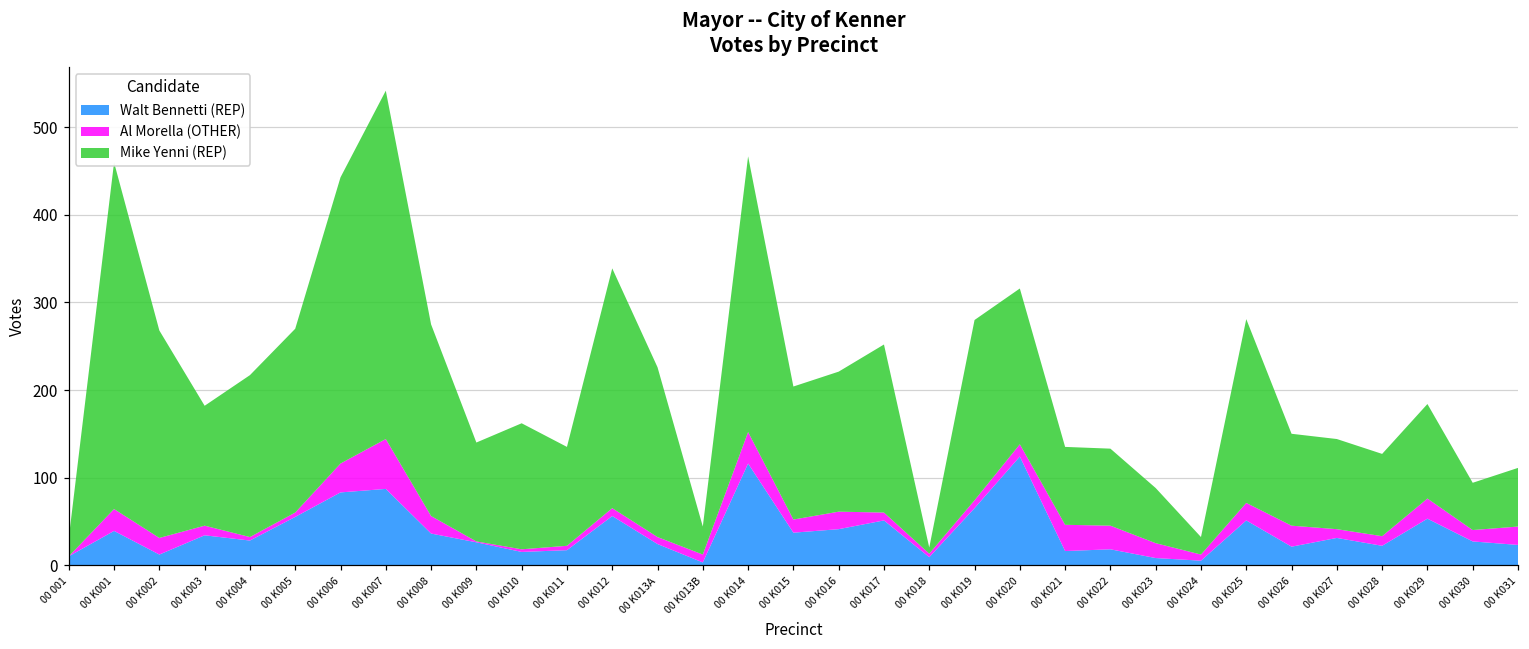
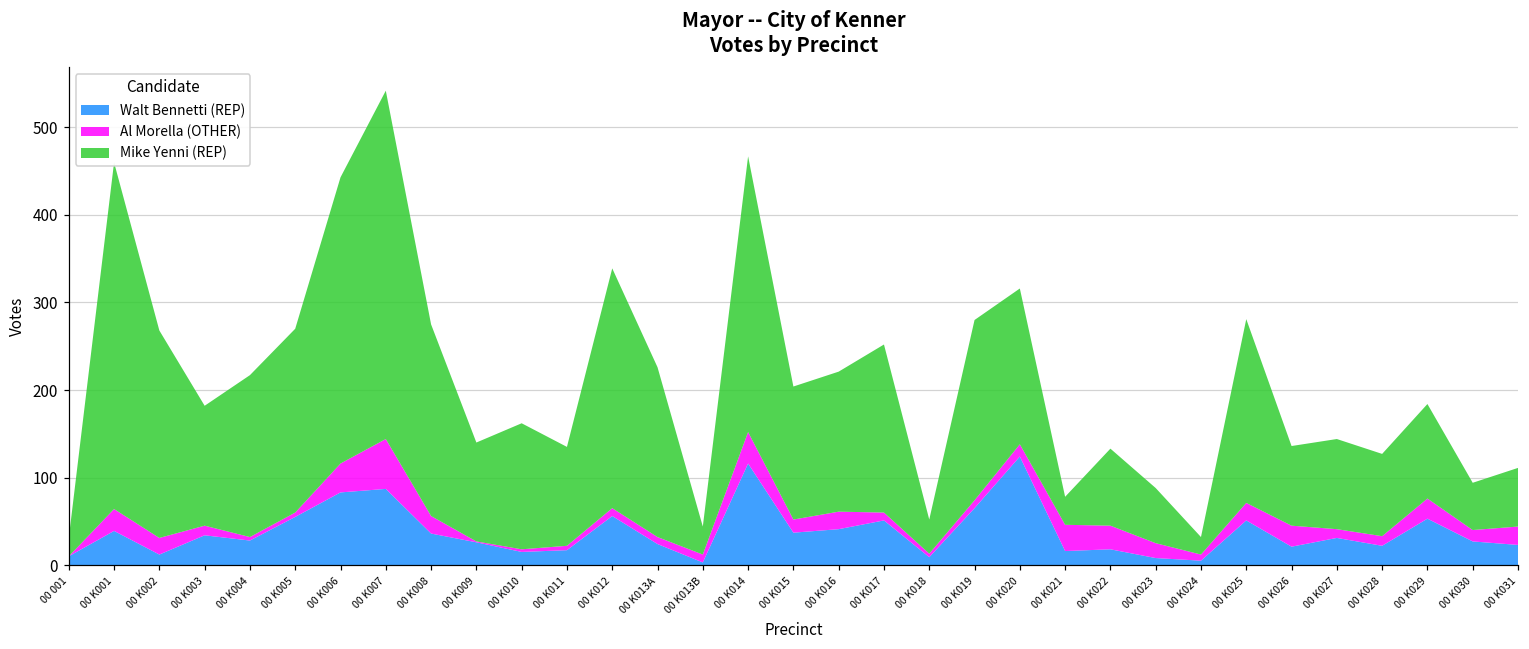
  {
    "Walt Bennetti (REP)": {
      "00 K001": 40,
      "00 K002": 10,
      "00 K003": 30,
      "00 K004": 30,
      "00 K005": 60,
      "00 K006": 80,
      "00 K007": 90,
      "00 K008": 40,
      "00 K011": 20,
      "00 K012": 60,
      "00 K013A": 20,
      "00 K014": 120,
      "00 K015": 40,
      "00 K016": 40,
      "00 K017": 50,
      "00 K018": 10,
      "00 K019": 70,
      "00 K020": 120,
      "00 K021": 20,
      "00 K022": 20,
      "00 K023": 10,
      "00 K024": 10,
      "00 K025": 50,
      "00 K026": 20,
      "00 K027": 30,
      "00 K028": 20,
      "00 K029": 50,
      "00 K030": 30,
      "00 K031": 20
    },
    "Al Morella (OTHER)": {
      "00 K001": 30,
      "00 K002": 20,
      "00 K003": 10,
      "00 K004": 0,
      "00 K005": 10,
      "00 K006": 30,
      "00 K007": 60,
      "00 K008": 20,
      "00 K011": 10,
      "00 K012": 10,
      "00 K013A": 10,
      "00 K013B": 10,
      "00 K014": 40,
      "00 K015": 20,
      "00 K016": 20,
      "00 K017": 10,
      "00 K018": 0,
      "00 K019": 10,
      "00 K020": 10,
      "00 K021": 30,
      "00 K022": 30,
      "00 K023": 20,
      "00 K024": 10,
      "00 K025": 20,
      "00 K026": 20,
      "00 K027": 10,
      "00 K028": 10,
      "00 K029": 20,
      "00 K030": 10,
      "00 K031": 20
    },
    "Mike Yenni (REP)": {
      "00 001": 20,
      "00 K002": 240,
      "00 K003": 140,
      "00 K004": 190,
      "00 K005": 210,
      "00 K006": 330,
      "00 K007": 400,
      "00 K008": 220,
      "00 K009": 110,
      "00 K010": 140,
      "00 K011": 110,
      "00 K012": 270,
      "00 K013A": 190,
      "00 K013B": 30,
      "00 K014": 320,
      "00 K015": 150,
      "00 K016": 160,
      "00 K017": 190,
-     "00 K018": 10,
+     "00 K018": 40,
      "00 K019": 210,
      "00 K020": 180,
-     "00 K021": 90,
+     "00 K021": 30,
      "00 K022": 90,
      "00 K023": 60,
      "00 K024": 20,
      "00 K025": 210,
-     "00 K026": 110,
+     "00 K026": 90,
      "00 K027": 100,
      "00 K028": 90,
      "00 K029": 110,
      "00 K030": 50,
      "00 K031": 70
    }
  }
